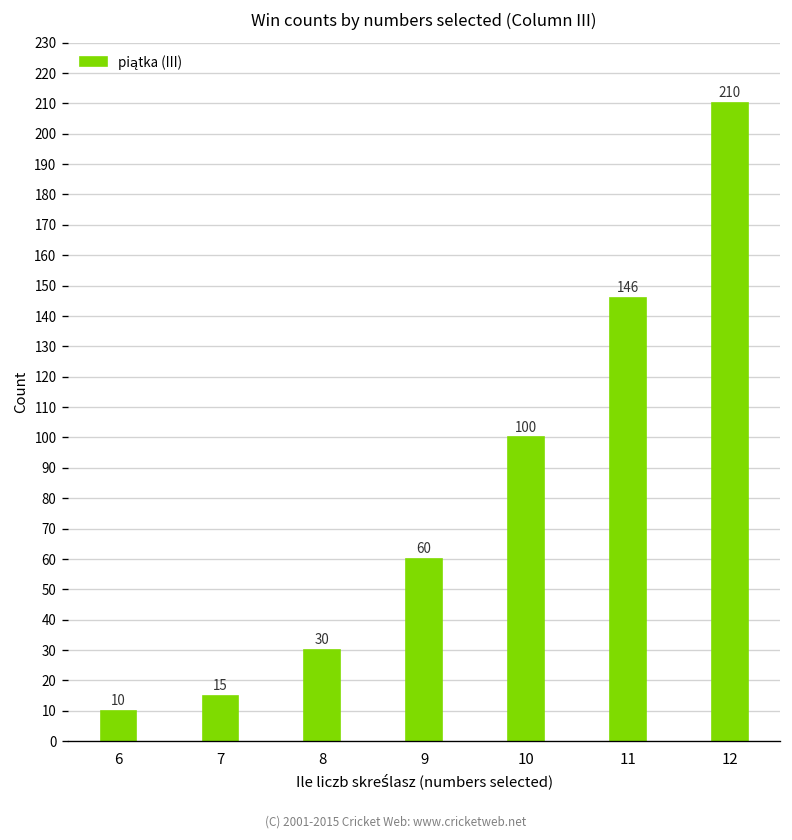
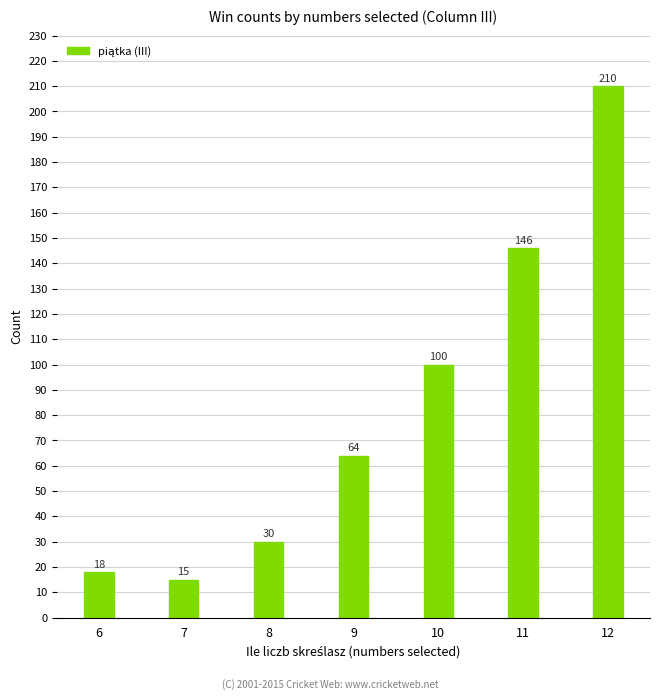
  {
-   "6": 10,
+   "6": 18,
    "7": 15,
    "8": 30,
-   "9": 60,
+   "9": 64,
    "10": 100,
    "11": 146,
    "12": 210
  }
